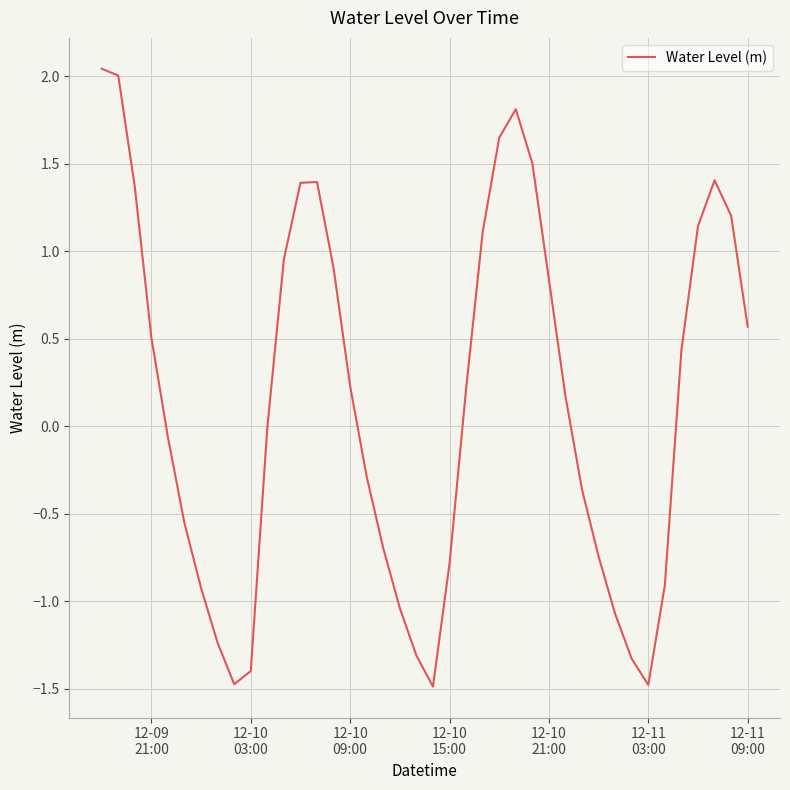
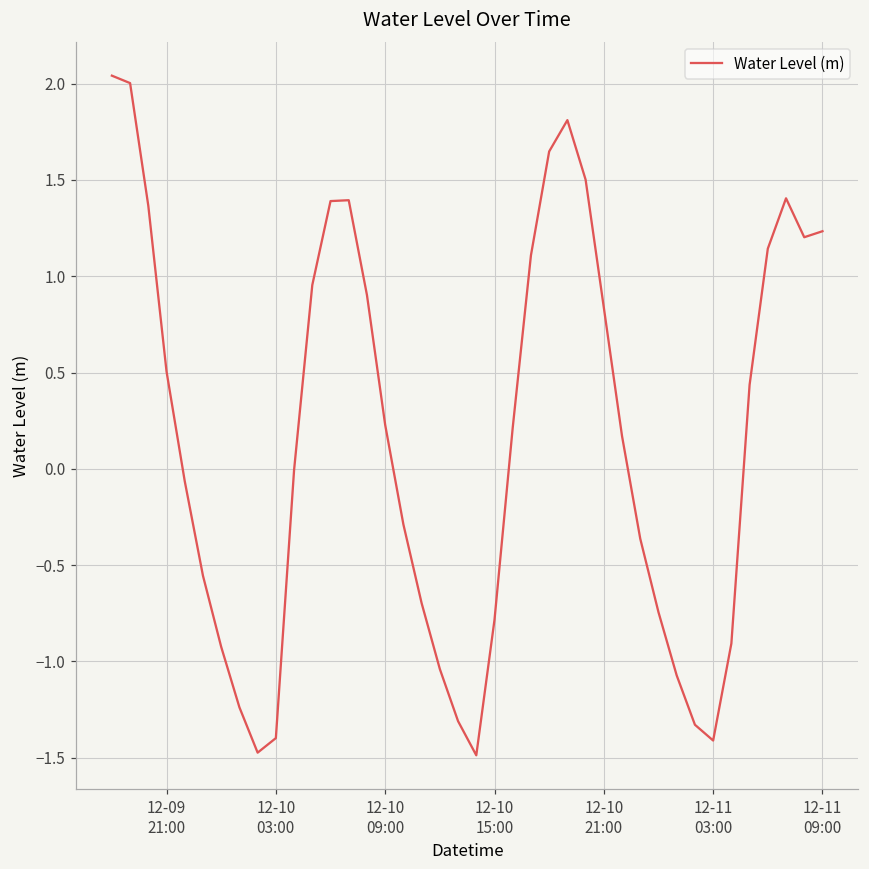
  {
    "12-09 21:00": 0.51,
    "12-10 03:00": -1.40,
    "12-10 09:00": 0.23,
    "12-10 15:00": -0.78,
    "12-10 21:00": 0.84,
-   "12-11 03:00": -1.48,
-   "12-11 09:00": 0.57
+   "12-11 03:00": -1.41,
+   "12-11 09:00": 1.23
  }
